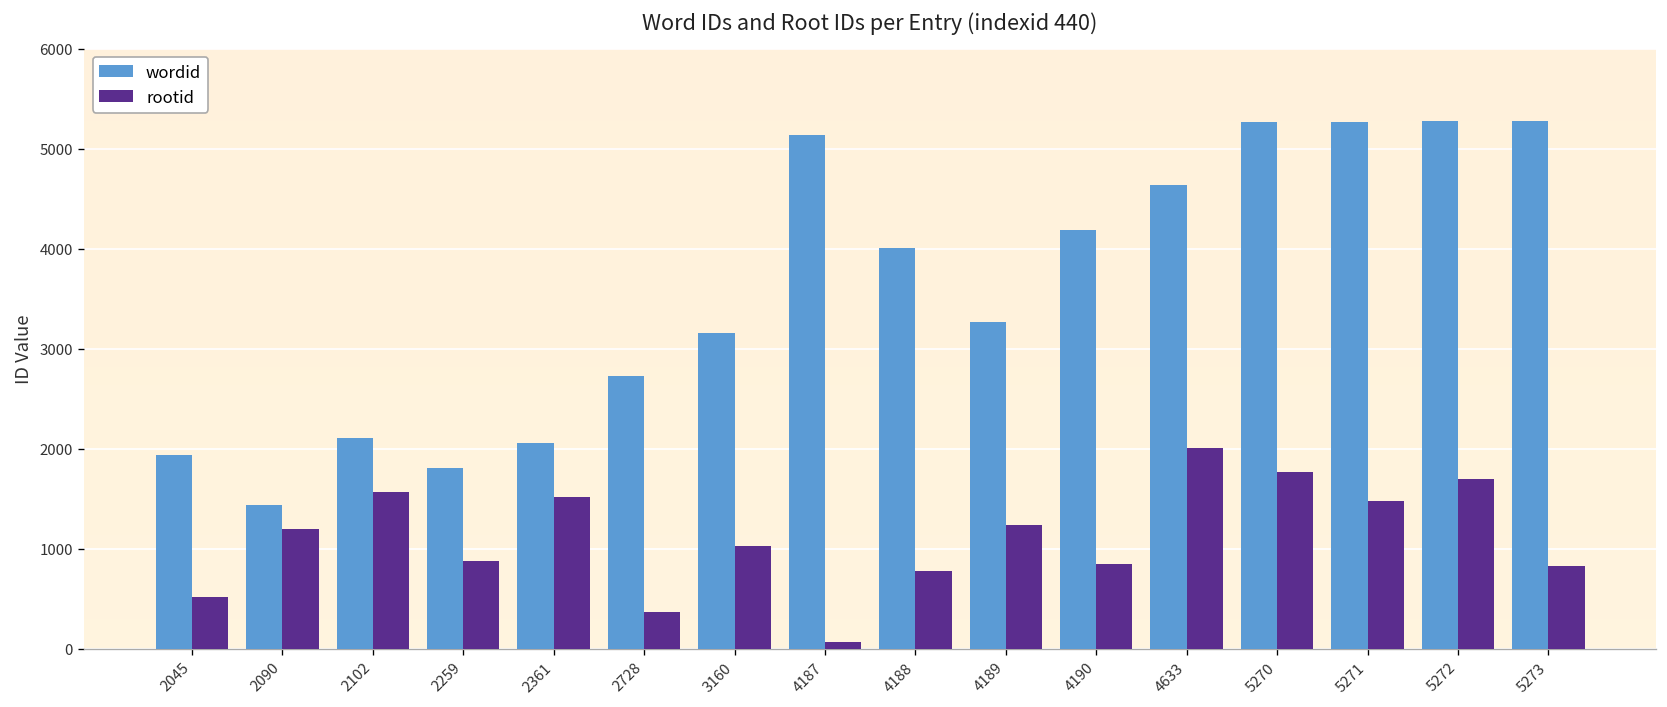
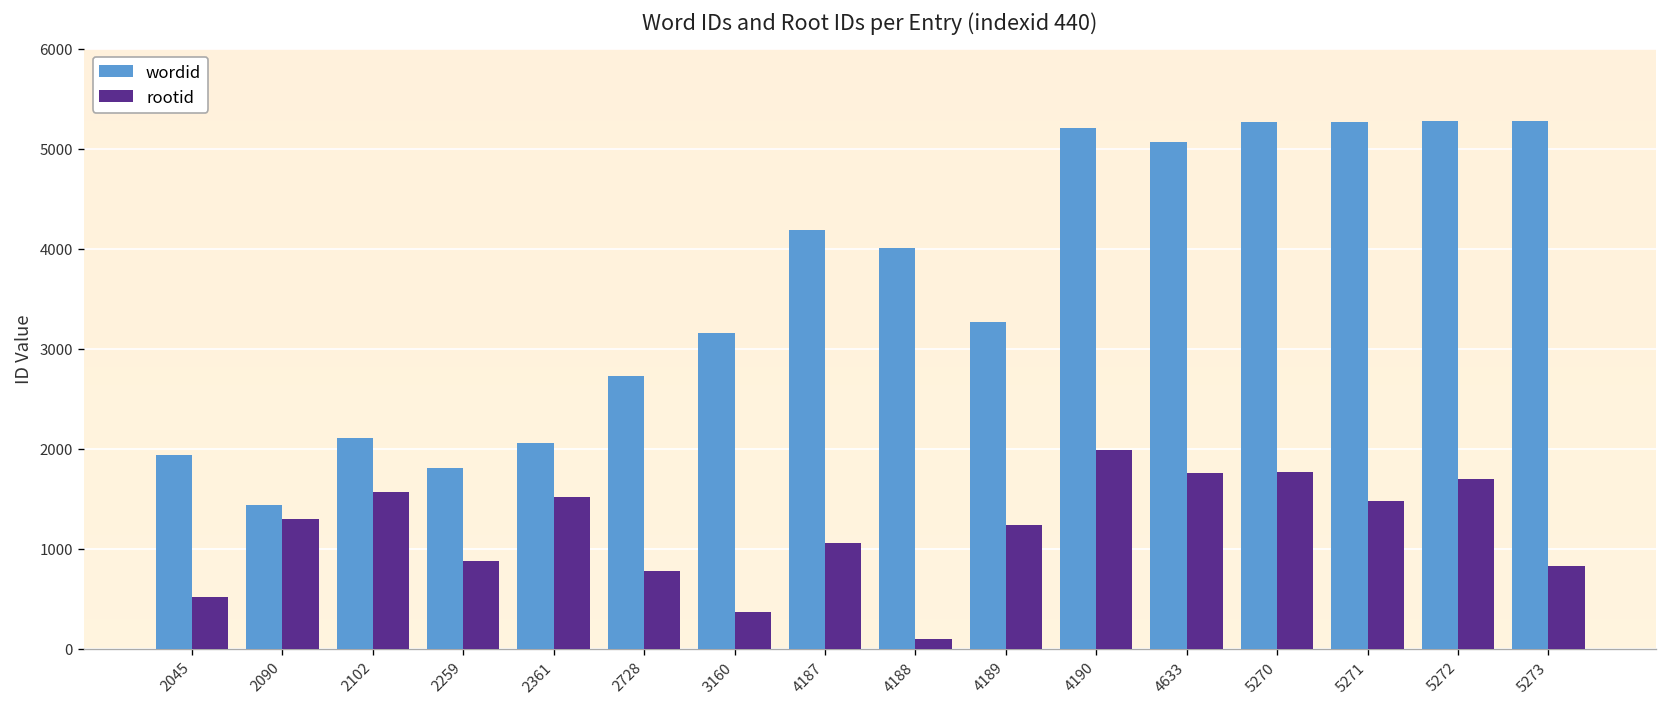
  {
    "wordid": {
      "2045": 1900,
      "2090": 1400,
      "2102": 2100,
      "2259": 1800,
      "2361": 2100,
      "2728": 2700,
      "3160": 3200,
-     "4187": 5100,
+     "4187": 4200,
      "4188": 4000,
      "4189": 3300,
-     "4190": 4200,
-     "4633": 4600,
+     "4190": 5200,
+     "4633": 5100,
      "5270": 5300,
      "5271": 5300,
      "5272": 5300,
      "5273": 5300
    },
    "rootid": {
      "2045": 500,
-     "2090": 1200,
+     "2090": 1300,
      "2102": 1600,
      "2259": 900,
      "2361": 1500,
-     "2728": 400,
-     "3160": 1000,
-     "4187": 100,
-     "4188": 800,
+     "2728": 800,
+     "3160": 400,
+     "4187": 1100,
+     "4188": 100,
      "4189": 1200,
-     "4190": 900,
-     "4633": 2000,
+     "4190": 2000,
+     "4633": 1800,
      "5270": 1800,
      "5271": 1500,
      "5272": 1700,
      "5273": 800
    }
  }
